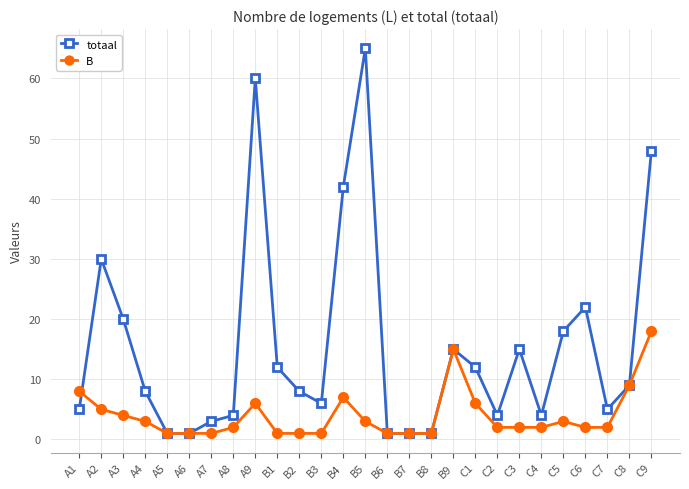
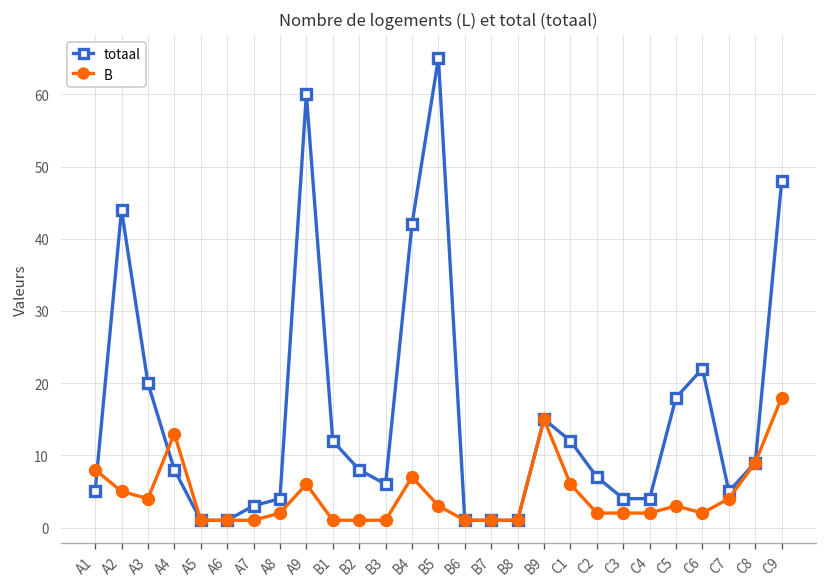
  {
    "totaal": {
      "A1": 5,
-     "A2": 30,
+     "A2": 44,
      "A3": 20,
      "A4": 8,
      "A7": 3,
      "A8": 4,
      "A9": 60,
      "B1": 12,
      "B2": 8,
      "B3": 6,
      "B4": 42,
      "B5": 65,
      "C1": 12,
-     "C2": 4,
-     "C3": 15,
+     "C2": 7,
+     "C3": 4,
      "C4": 4,
      "C5": 18,
      "C6": 22,
      "C7": 5,
      "C9": 48
    },
    "B": {
      "A1": 8,
      "A2": 5,
      "A3": 4,
-     "A4": 3,
+     "A4": 13,
      "A7": 1,
      "A8": 2,
      "A9": 6,
      "B1": 1,
      "B2": 1,
      "B3": 1,
      "B4": 7,
      "B5": 3,
      "C1": 6,
      "C2": 2,
      "C3": 2,
      "C4": 2,
      "C5": 3,
      "C6": 2,
-     "C7": 2,
+     "C7": 4,
      "C9": 18
    }
  }
